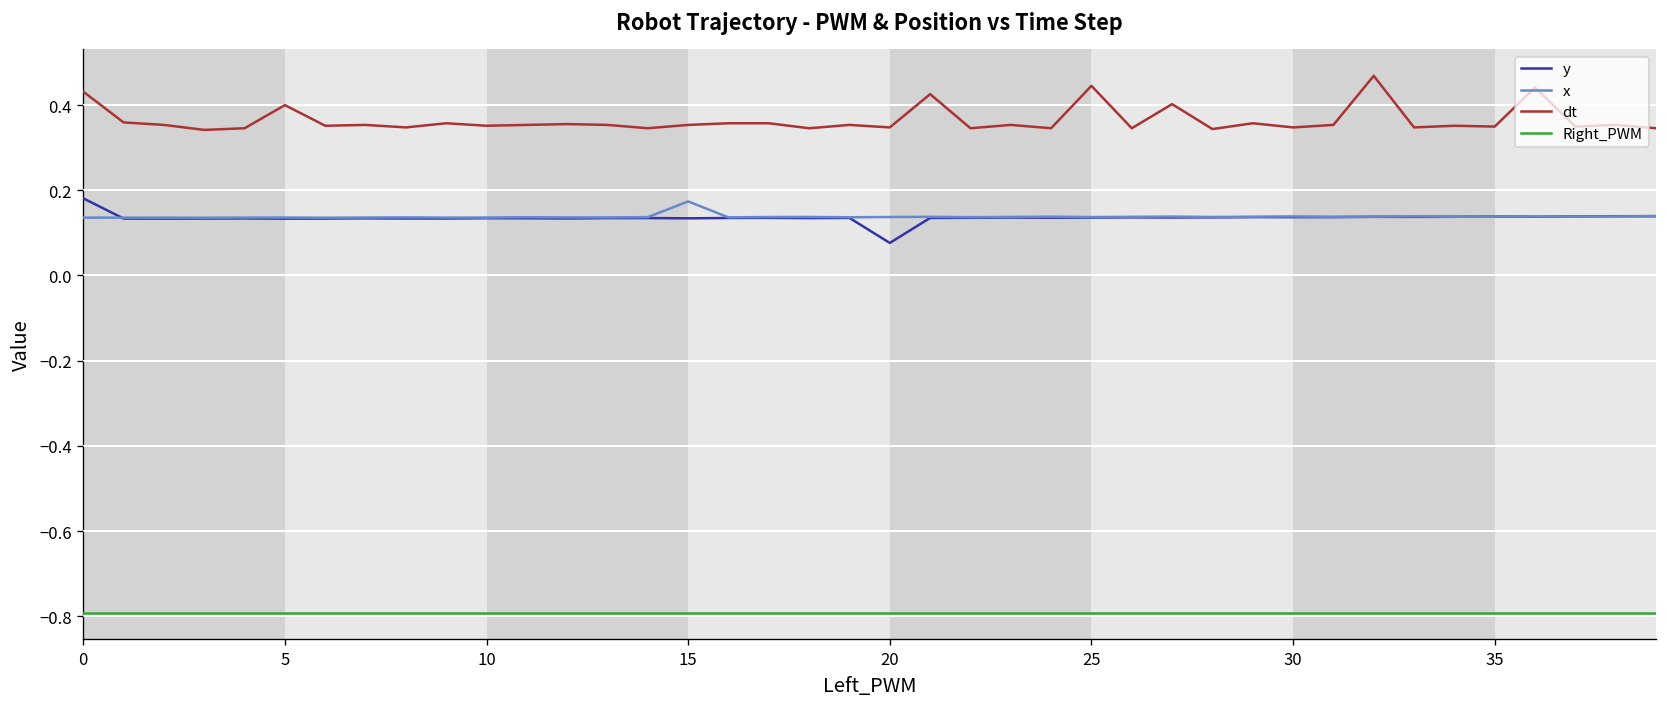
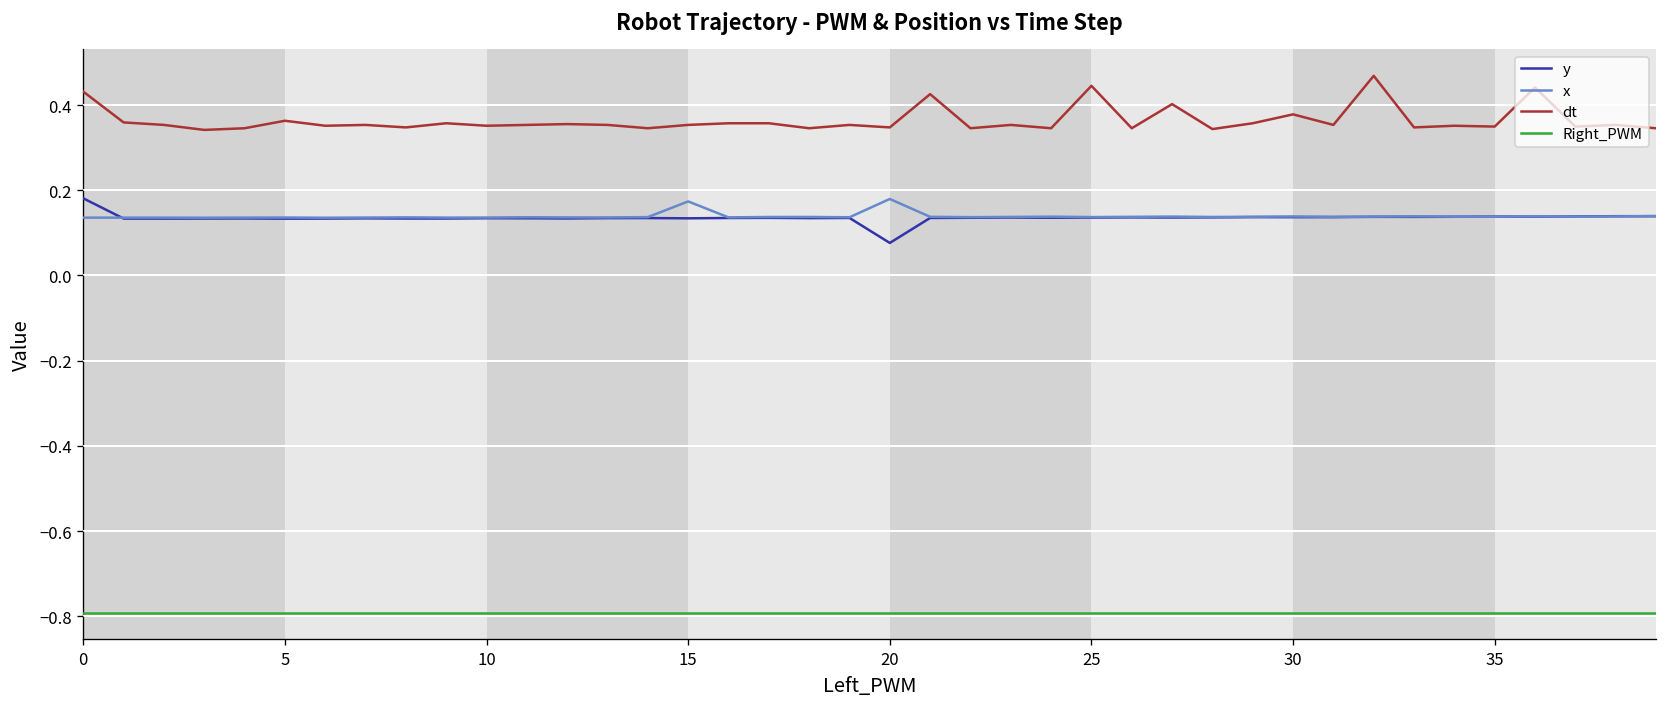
  {
    "y": {
      "0": 0.18,
      "15": 0.13,
      "20": 0.08
    },
    "x": {
      "0": 0.14,
      "15": 0.17,
-     "20": 0.14
+     "20": 0.18
    },
    "dt": {
      "0": 0.43,
-     "5": 0.40,
+     "5": 0.36,
      "10": 0.35,
      "15": 0.35,
      "20": 0.35,
      "25": 0.45,
-     "30": 0.35,
+     "30": 0.38,
      "35": 0.35
    },
    "Right_PWM": {
      "0": -0.79,
      "5": -0.79,
      "10": -0.79,
      "15": -0.79,
      "20": -0.79,
      "25": -0.79,
      "30": -0.79,
      "35": -0.79
    }
  }
